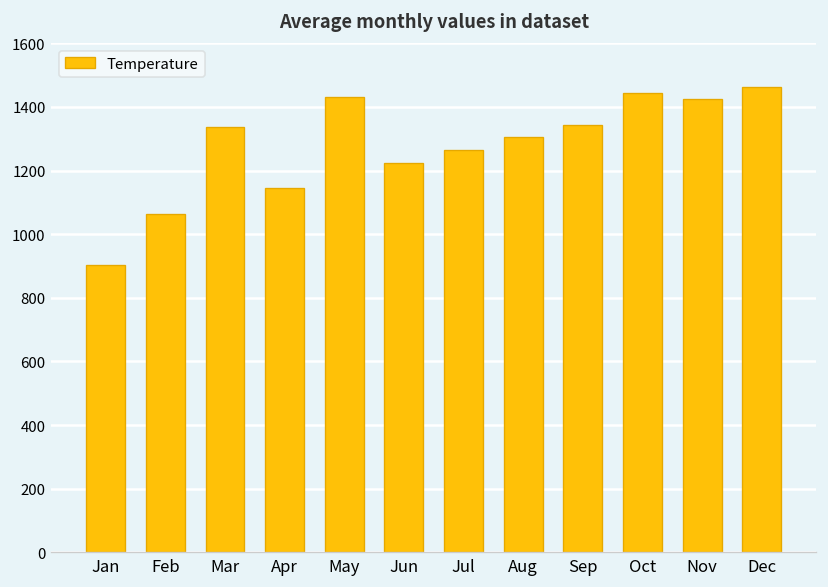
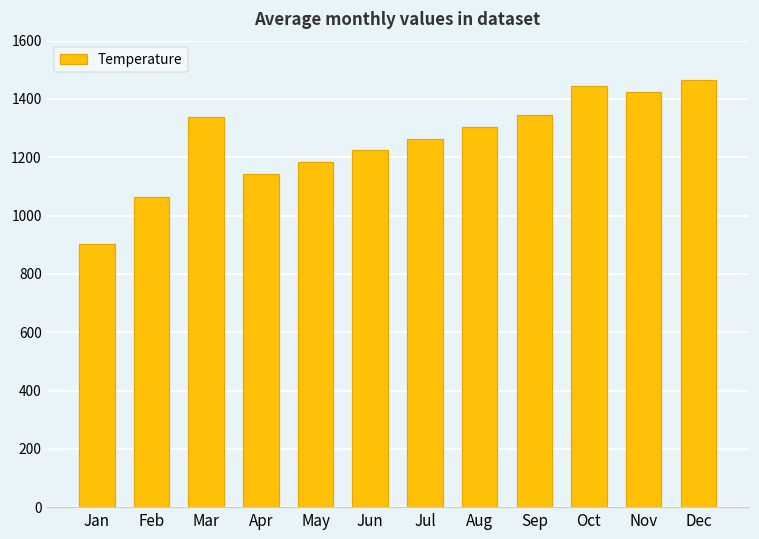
  {
    "Jan": 900,
    "Feb": 1060,
    "Mar": 1340,
    "Apr": 1140,
-   "May": 1430,
+   "May": 1180,
    "Jun": 1220,
    "Jul": 1260,
    "Aug": 1300,
    "Sep": 1340,
    "Oct": 1440,
    "Nov": 1420,
    "Dec": 1460
  }
